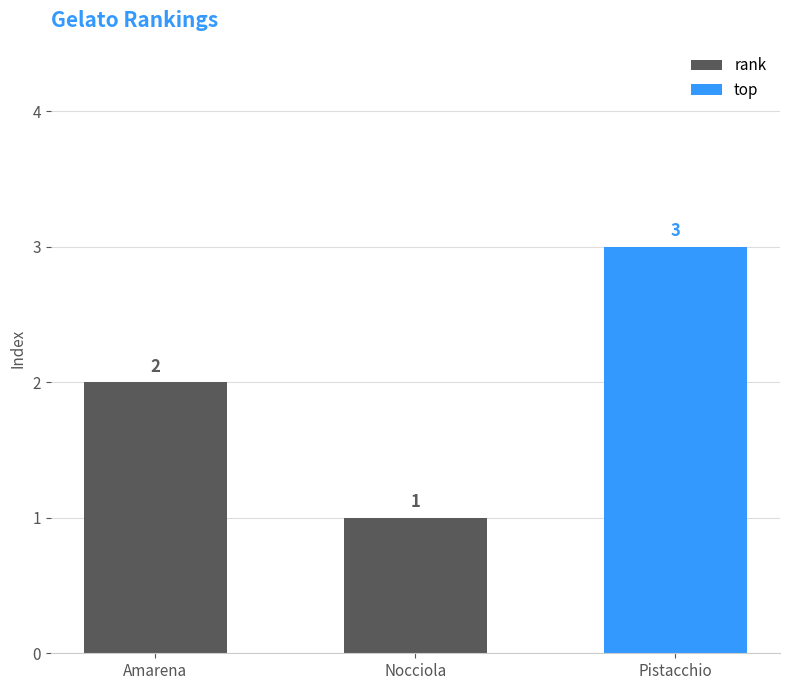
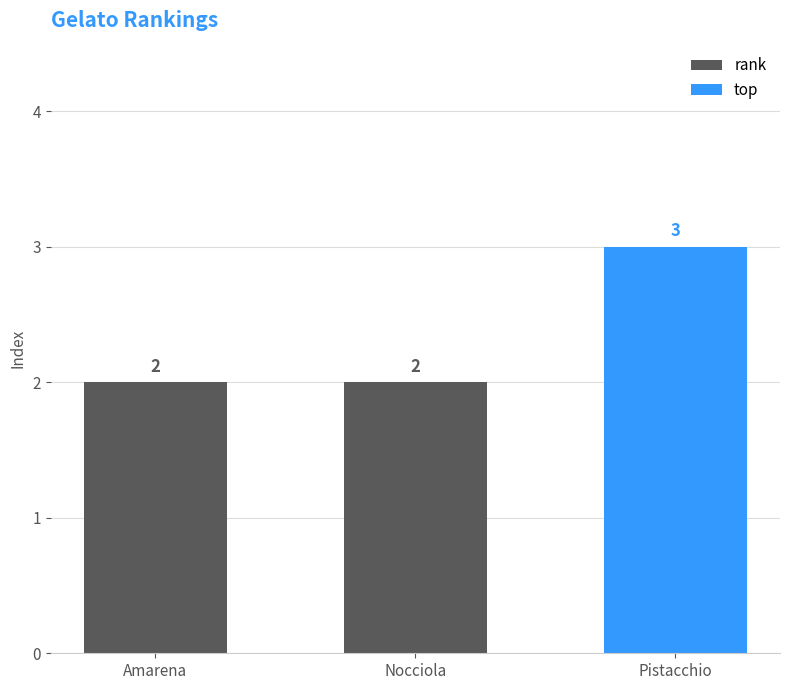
  {
    "Amarena": 2,
-   "Nocciola": 1,
+   "Nocciola": 2,
    "Pistacchio": 3
  }
